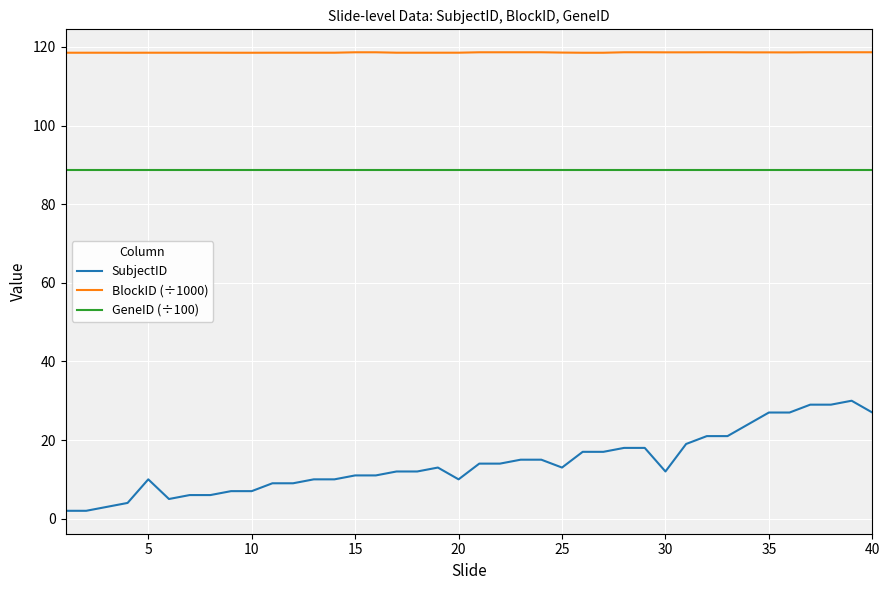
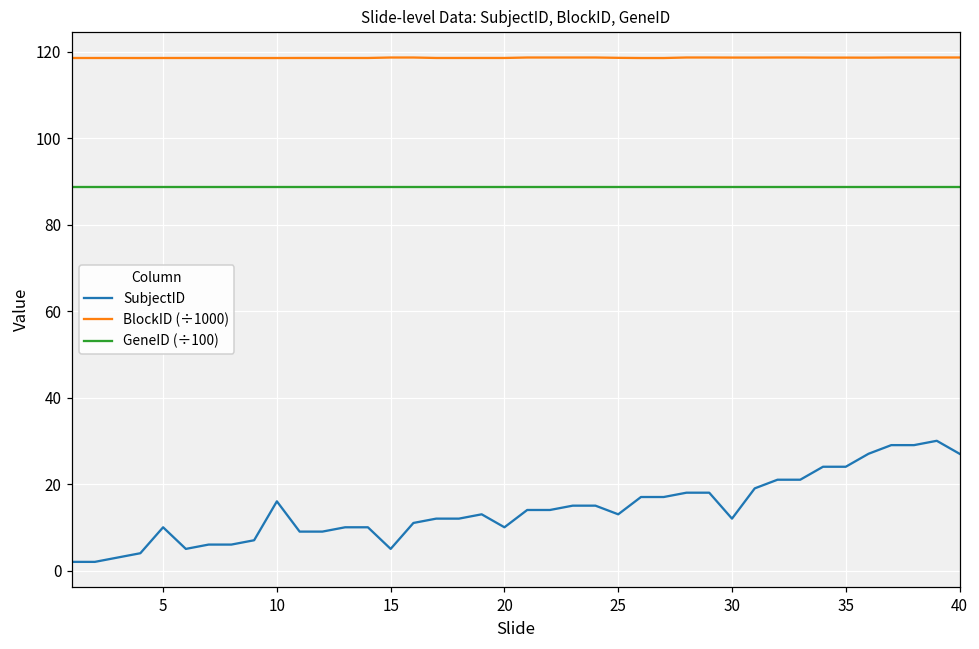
  {
    "SubjectID": {
      "5": 10,
-     "10": 7,
-     "15": 11,
+     "10": 16,
+     "15": 5,
      "20": 10,
      "25": 13,
      "30": 12,
-     "35": 27,
+     "35": 24,
      "40": 27
    },
    "BlockID (÷1000)": {
      "5": 119,
      "10": 119,
      "15": 119,
      "20": 119,
      "25": 119,
      "30": 119,
      "35": 119,
      "40": 119
    },
    "GeneID (÷100)": {
      "5": 89,
      "10": 89,
      "15": 89,
      "20": 89,
      "25": 89,
      "30": 89,
      "35": 89,
      "40": 89
    }
  }
